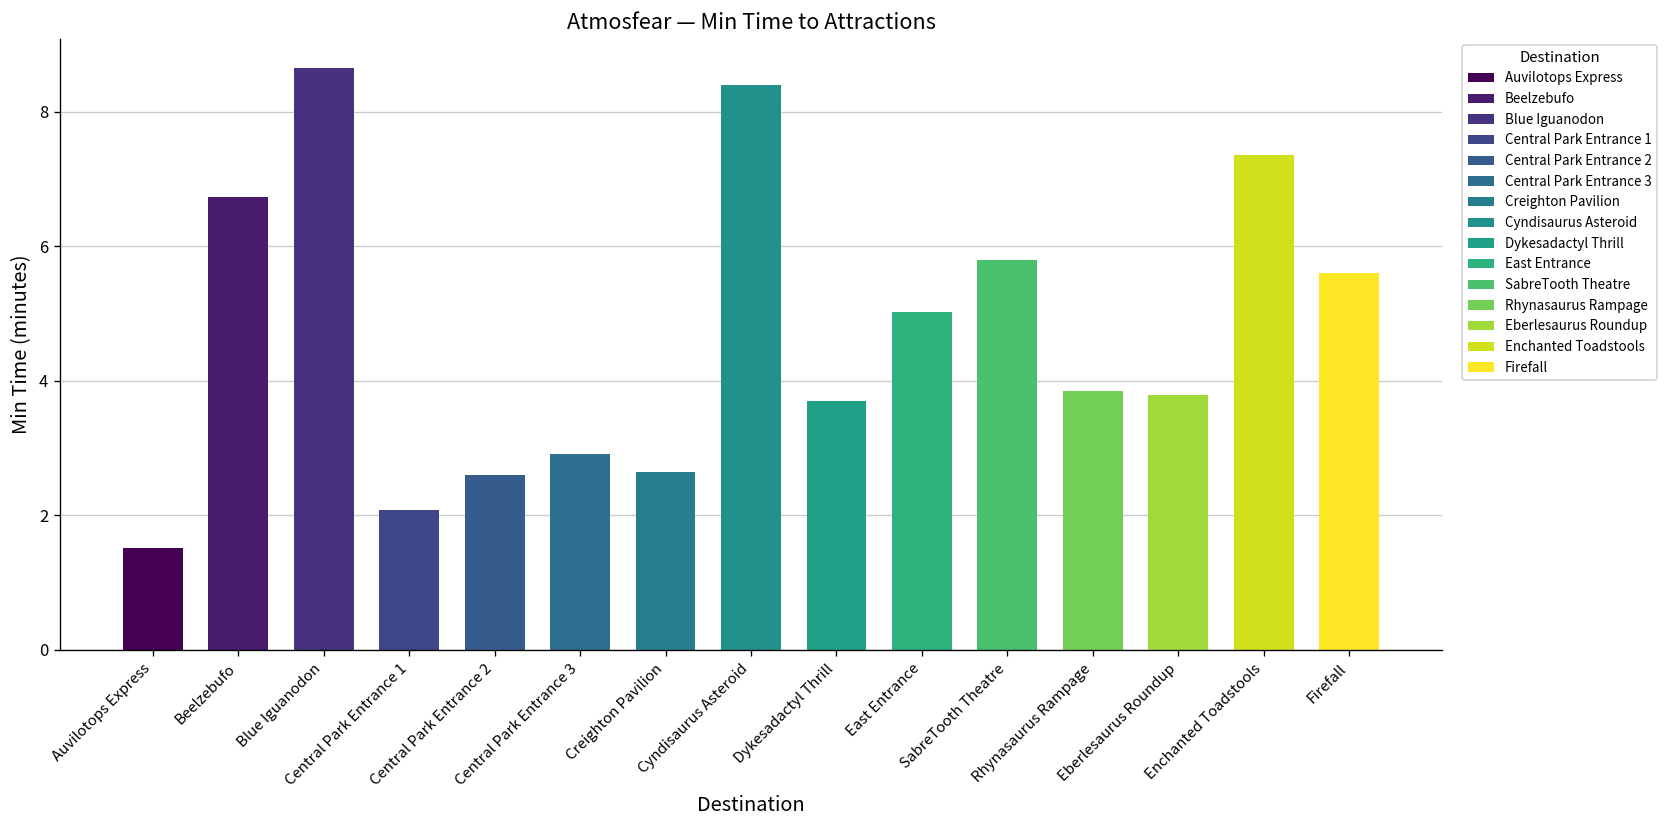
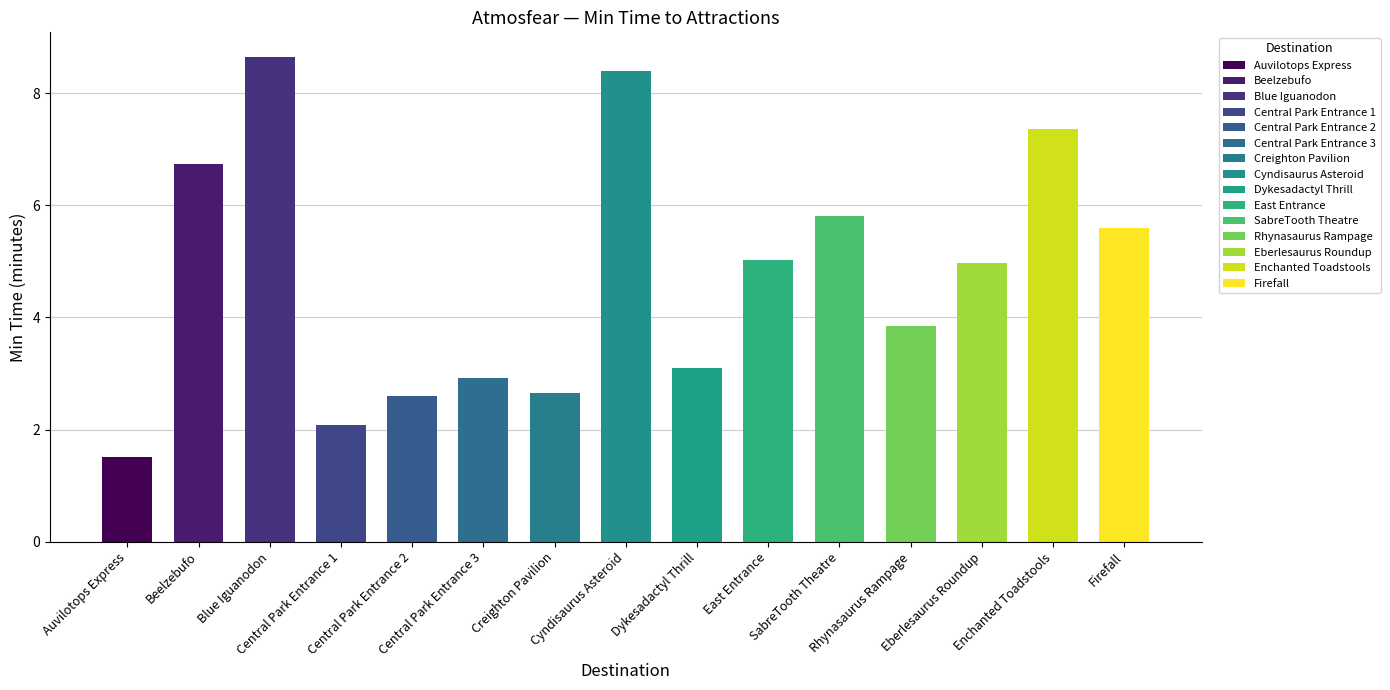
  {
    "Auvilotops Express": 1.5,
    "Beelzebufo": 6.7,
    "Blue Iguanodon": 8.7,
    "Central Park Entrance 1": 2.1,
    "Central Park Entrance 2": 2.6,
    "Central Park Entrance 3": 2.9,
    "Creighton Pavilion": 2.7,
    "Cyndisaurus Asteroid": 8.4,
-   "Dykesadactyl Thrill": 3.7,
+   "Dykesadactyl Thrill": 3.1,
    "East Entrance": 5.0,
    "SabreTooth Theatre": 5.8,
    "Rhynasaurus Rampage": 3.9,
-   "Eberlesaurus Roundup": 3.8,
+   "Eberlesaurus Roundup": 5.0,
    "Enchanted Toadstools": 7.4,
    "Firefall": 5.6
  }
